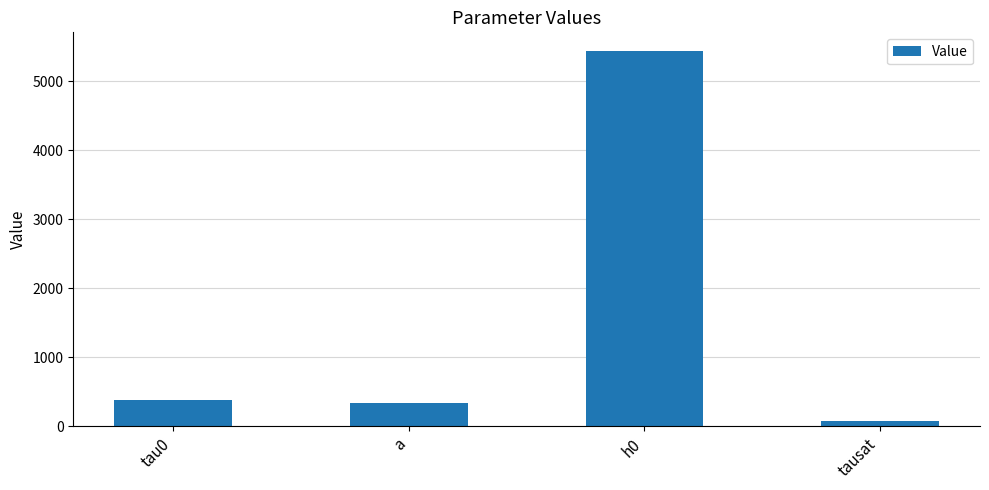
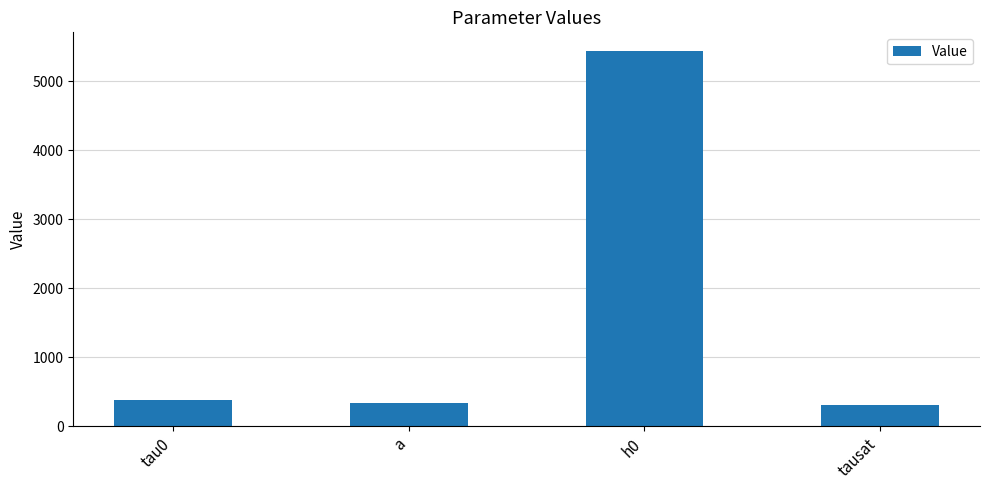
  {
    "tau0": 400,
    "a": 300,
    "h0": 5400,
-   "tausat": 100
+   "tausat": 300
  }
